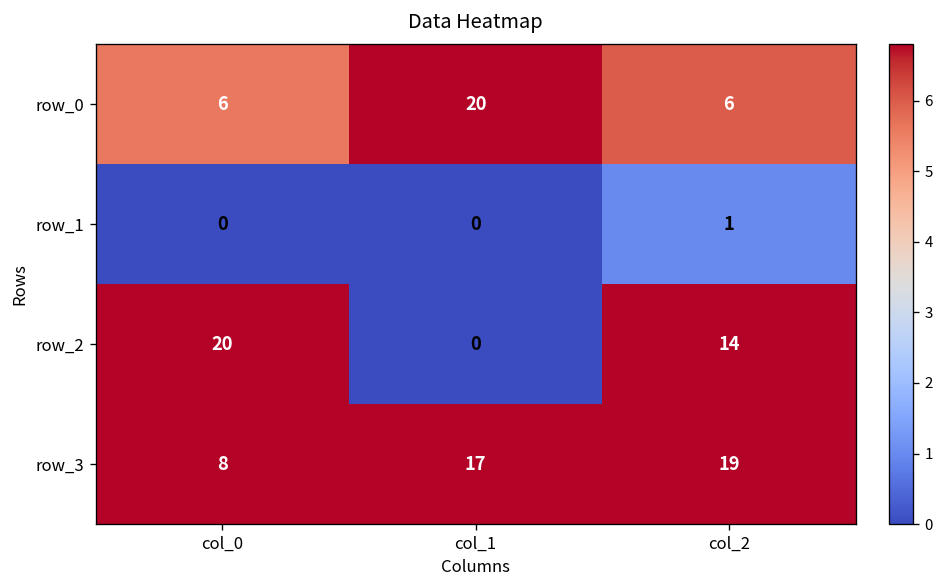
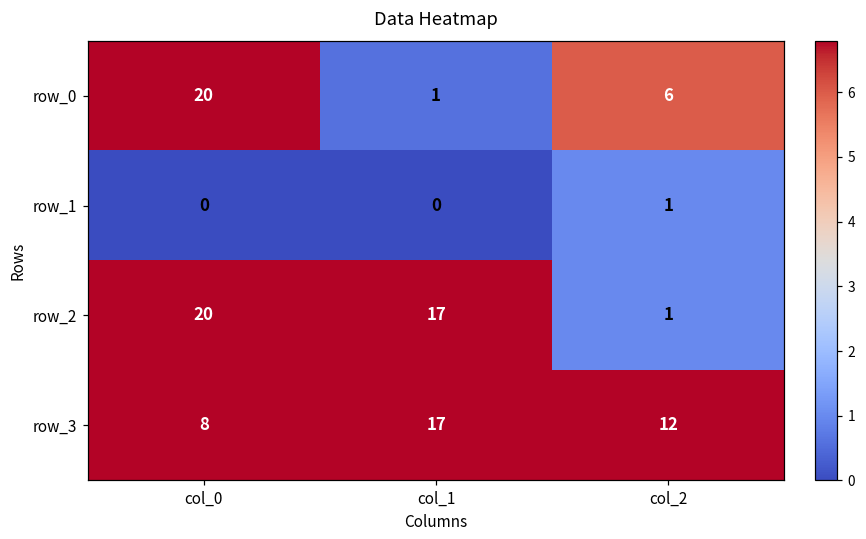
  {
    "row_0": {
-     "col_0": 6,
-     "col_1": 20,
+     "col_0": 20,
+     "col_1": 1,
      "col_2": 6
    },
    "row_1": {
      "col_0": 0,
      "col_1": 0,
      "col_2": 1
    },
    "row_2": {
      "col_0": 20,
-     "col_1": 0,
-     "col_2": 14
+     "col_1": 17,
+     "col_2": 1
    },
    "row_3": {
      "col_0": 8,
      "col_1": 17,
-     "col_2": 19
+     "col_2": 12
    }
  }
